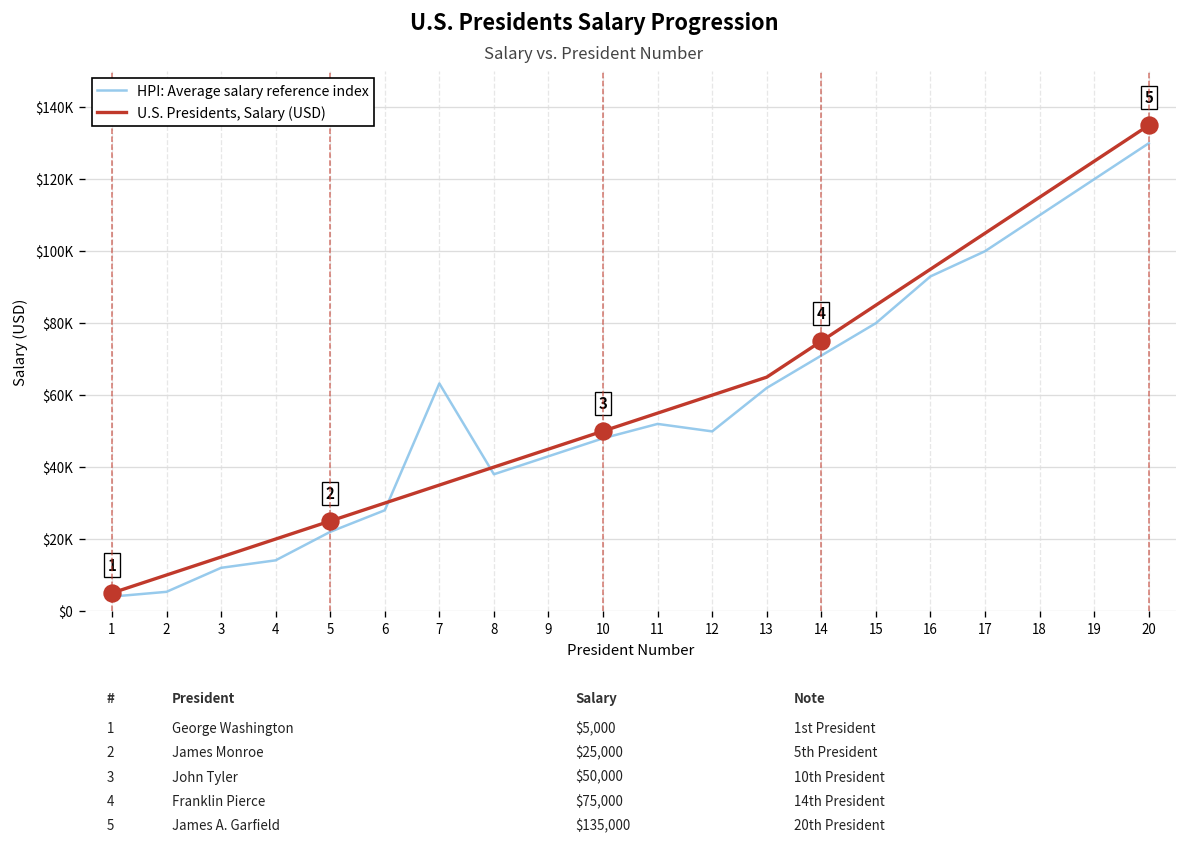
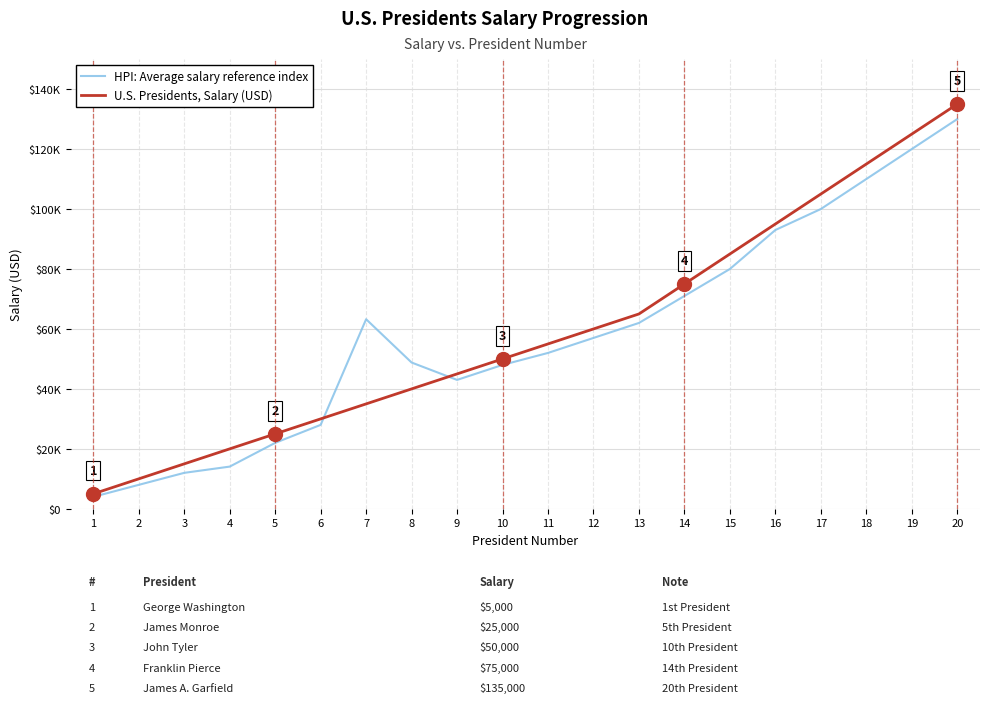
  {
    "HPI: Average salary reference index": {
      "1": "$4000",
-     "2": "$5000",
+     "2": "$8000",
      "3": "$12000",
      "4": "$14000",
      "5": "$22000",
      "6": "$28000",
      "7": "$63000",
-     "8": "$38000",
+     "8": "$49000",
      "9": "$43000",
      "10": "$48000",
      "11": "$52000",
-     "12": "$50000",
+     "12": "$57000",
      "13": "$62000",
      "14": "$71000",
      "15": "$80000",
      "16": "$93000",
      "17": "$100000",
      "18": "$110000",
      "19": "$120000",
      "20": "$130000"
    }
  }
